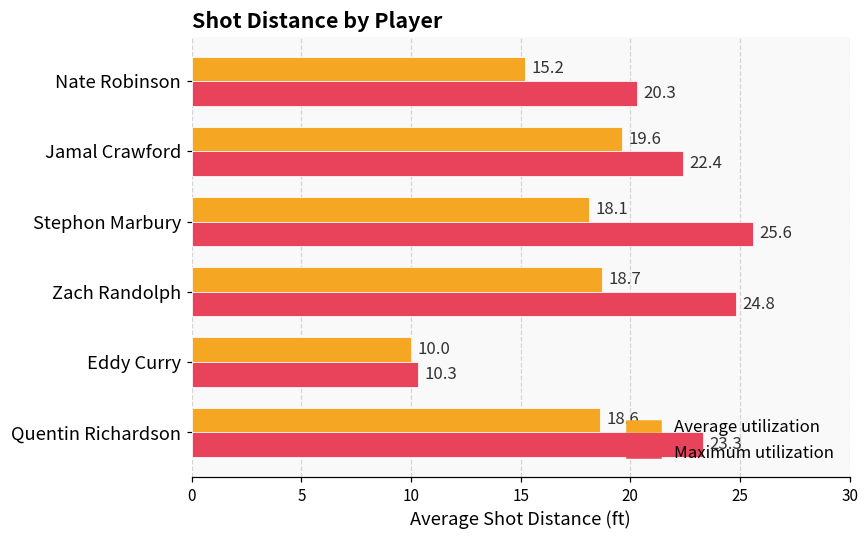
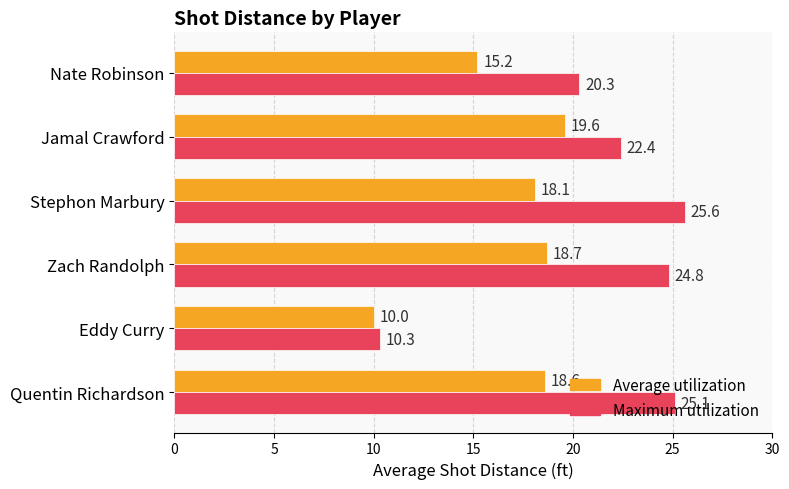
  {
    "Average utilization": {
      "Nate Robinson": 15.2,
      "Jamal Crawford": 19.6,
      "Stephon Marbury": 18.1,
      "Zach Randolph": 18.7,
      "Eddy Curry": 10.0,
      "Quentin Richardson": 18.6
    },
    "Maximum utilization": {
      "Nate Robinson": 20.3,
      "Jamal Crawford": 22.4,
      "Stephon Marbury": 25.6,
      "Zach Randolph": 24.8,
      "Eddy Curry": 10.3,
-     "Quentin Richardson": 23.3
+     "Quentin Richardson": 25.1
    }
  }
